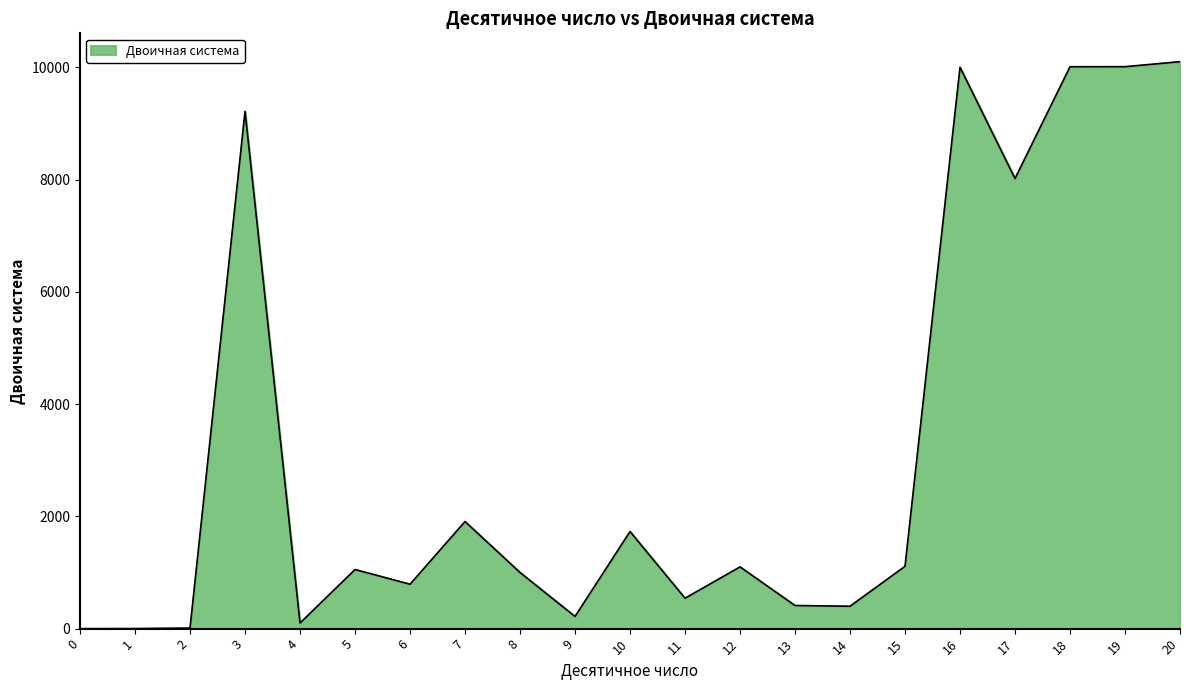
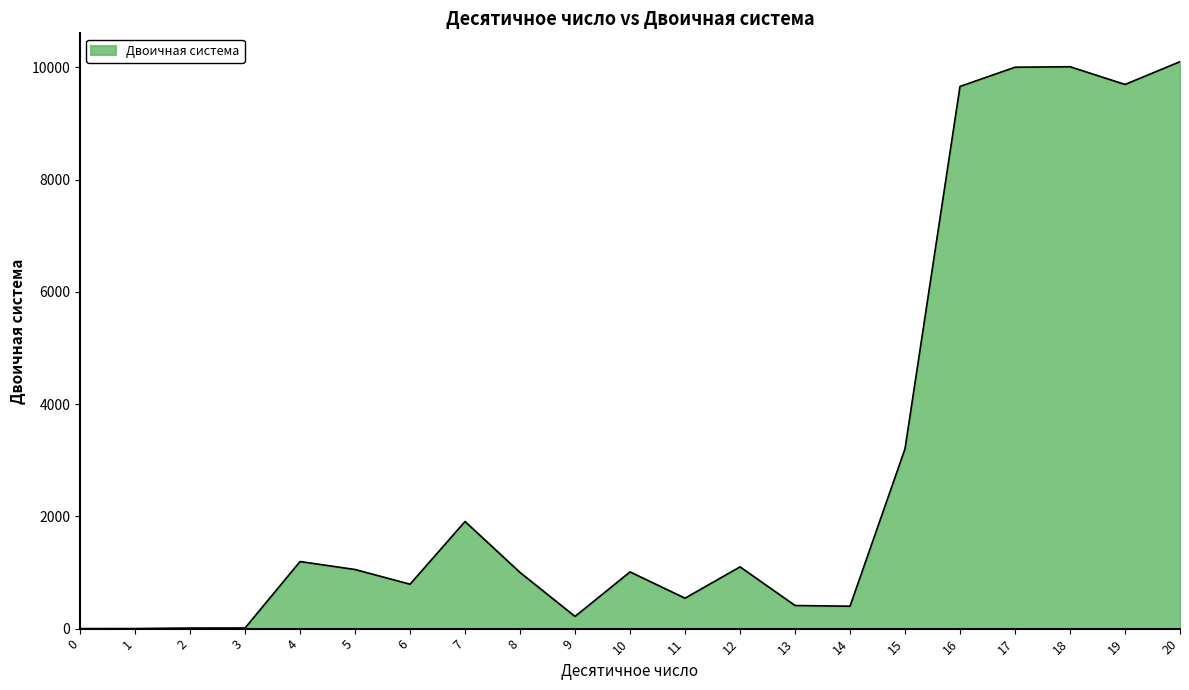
  {
    "0": 0,
    "1": 0,
    "2": 0,
-   "3": 9200,
-   "4": 100,
+   "3": 0,
+   "4": 1200,
    "5": 1100,
    "6": 800,
    "7": 1900,
    "8": 1000,
    "9": 200,
-   "10": 1700,
+   "10": 1000,
    "11": 500,
    "12": 1100,
    "13": 400,
    "14": 400,
-   "15": 1100,
-   "16": 10000,
-   "17": 8000,
+   "15": 3200,
+   "16": 9700,
+   "17": 10000,
    "18": 10000,
-   "19": 10000,
+   "19": 9700,
    "20": 10100
  }
